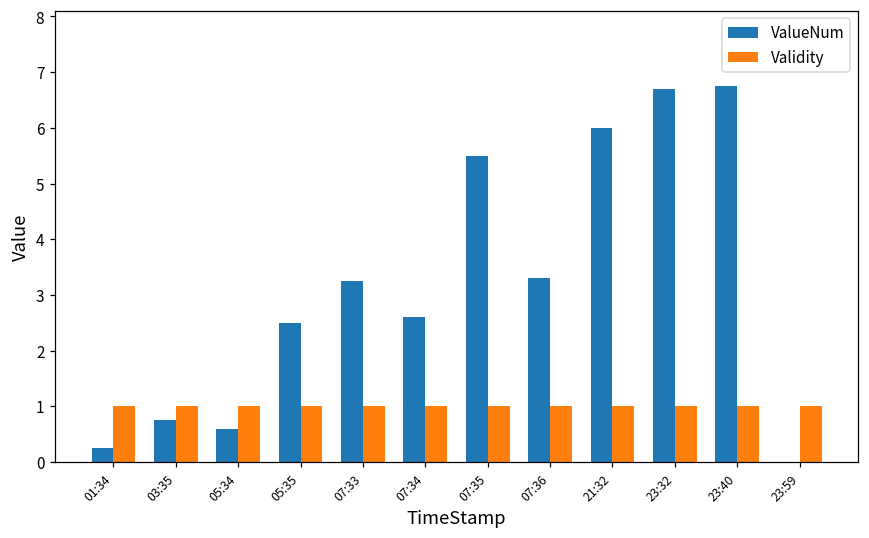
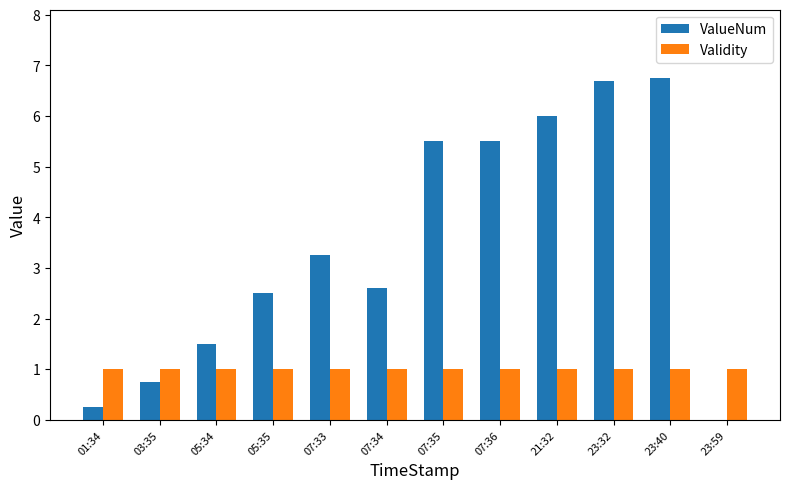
  {
    "ValueNum": {
      "01:34": 0.3,
      "03:35": 0.8,
-     "05:34": 0.6,
+     "05:34": 1.5,
      "05:35": 2.5,
      "07:33": 3.3,
      "07:34": 2.6,
      "07:35": 5.5,
-     "07:36": 3.3,
+     "07:36": 5.5,
      "21:32": 6.0,
      "23:32": 6.7,
      "23:40": 6.8,
      "23:59": 0.0
    },
    "Validity": {
      "01:34": 1.0,
      "03:35": 1.0,
      "05:34": 1.0,
      "05:35": 1.0,
      "07:33": 1.0,
      "07:34": 1.0,
      "07:35": 1.0,
      "07:36": 1.0,
      "21:32": 1.0,
      "23:32": 1.0,
      "23:40": 1.0,
      "23:59": 1.0
    }
  }
